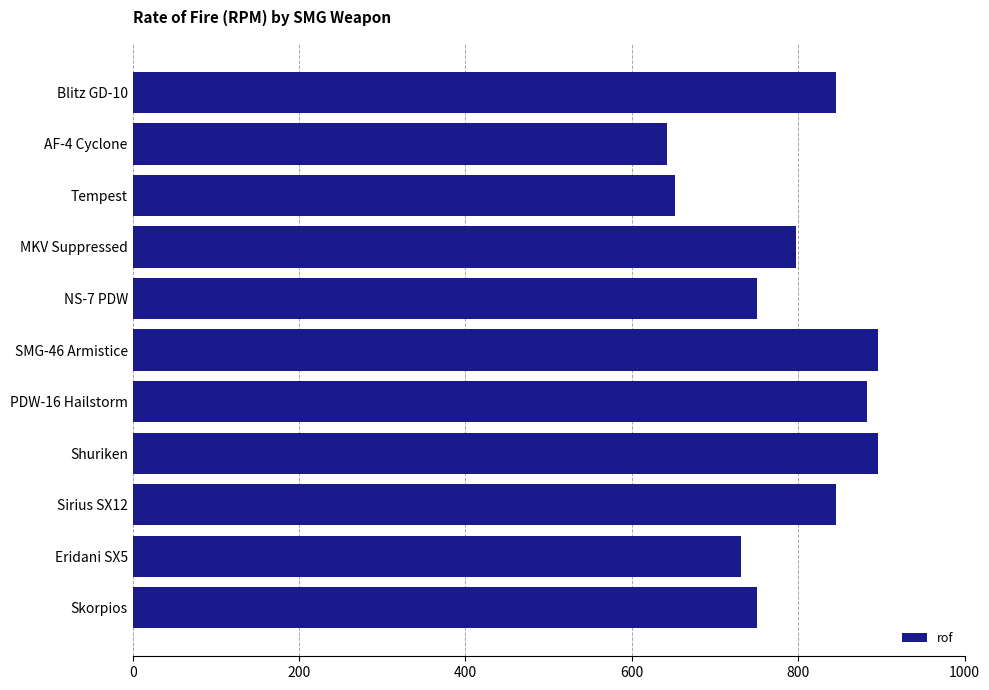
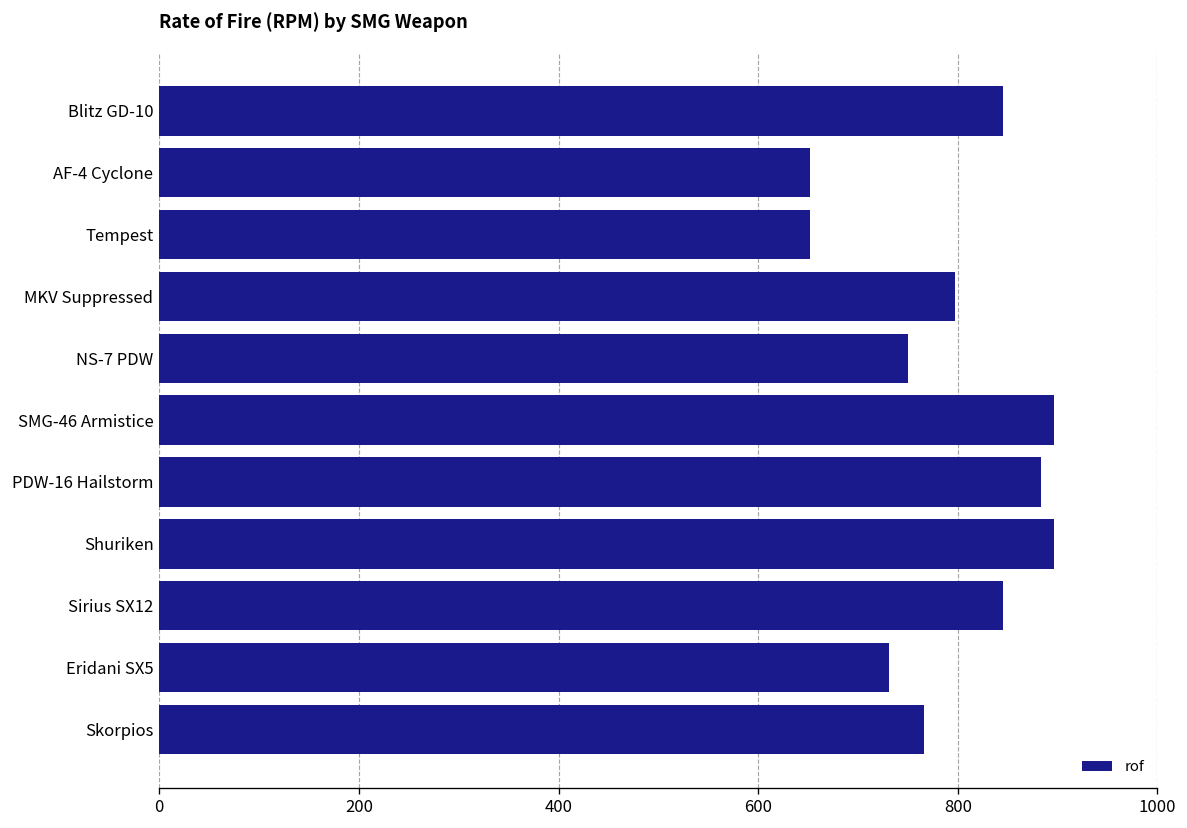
  {
    "Blitz GD-10": 850,
-   "AF-4 Cyclone": 640,
+   "AF-4 Cyclone": 650,
    "Tempest": 650,
    "MKV Suppressed": 800,
    "NS-7 PDW": 750,
    "SMG-46 Armistice": 900,
    "PDW-16 Hailstorm": 880,
    "Shuriken": 900,
    "Sirius SX12": 850,
    "Eridani SX5": 730,
-   "Skorpios": 750
+   "Skorpios": 770
  }
